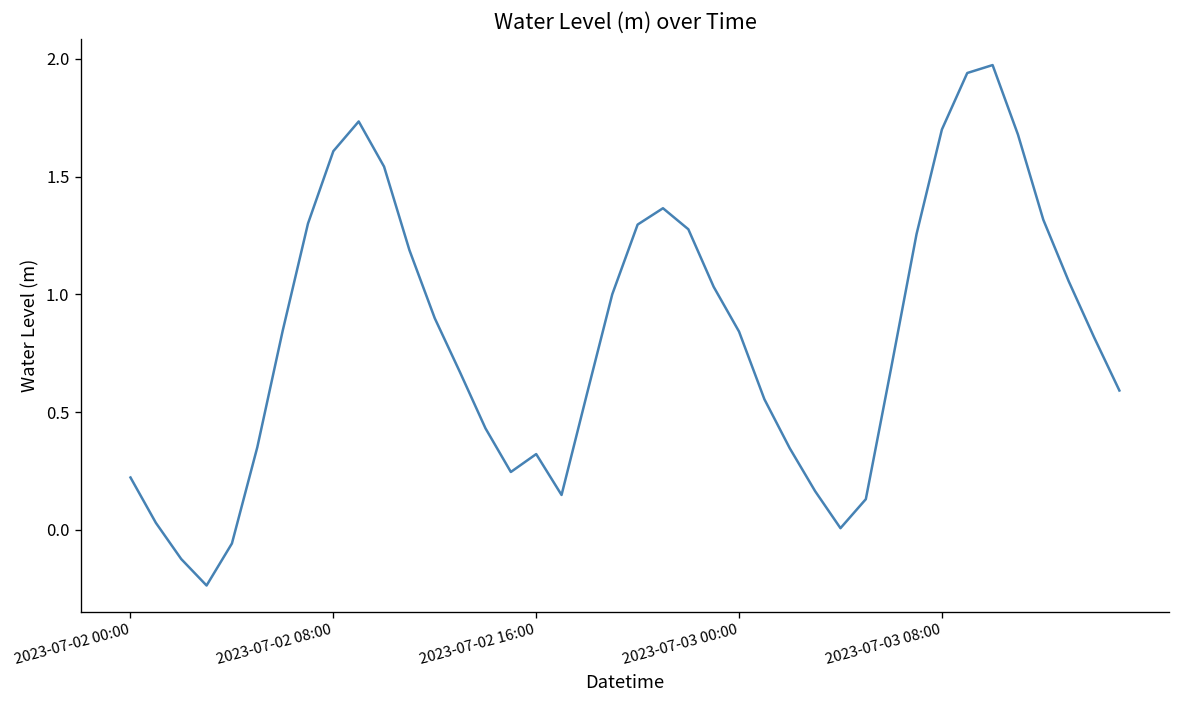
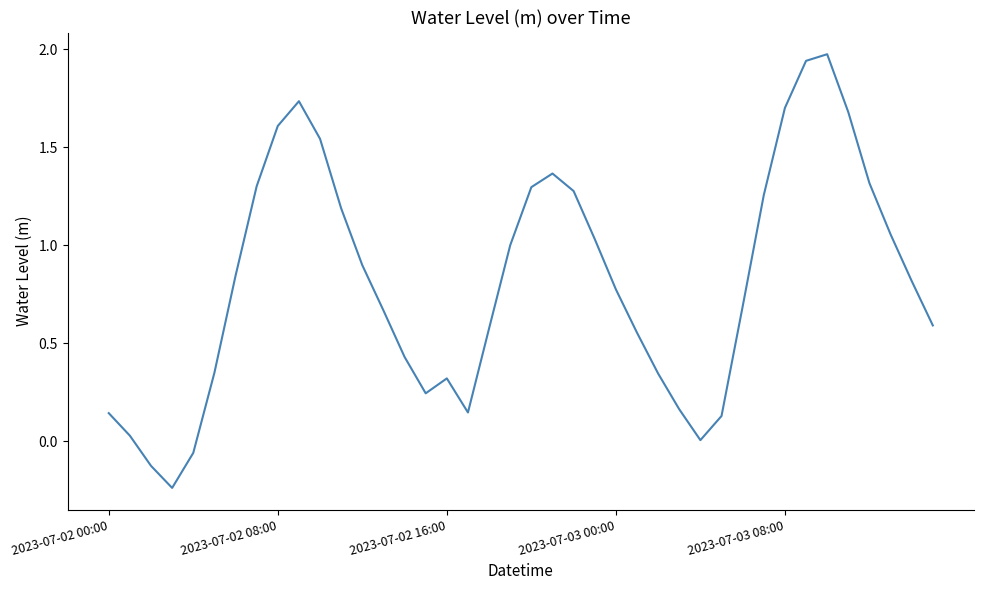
  {
-   "2023-07-02 00:00": 0.22,
+   "2023-07-02 00:00": 0.14,
    "2023-07-02 08:00": 1.61,
    "2023-07-02 16:00": 0.32,
-   "2023-07-03 00:00": 0.84,
+   "2023-07-03 00:00": 0.78,
    "2023-07-03 08:00": 1.70
  }
